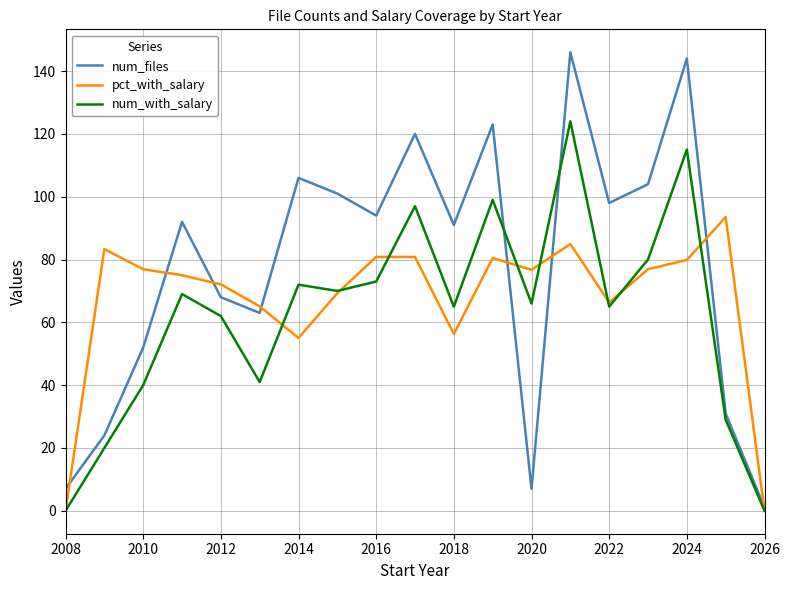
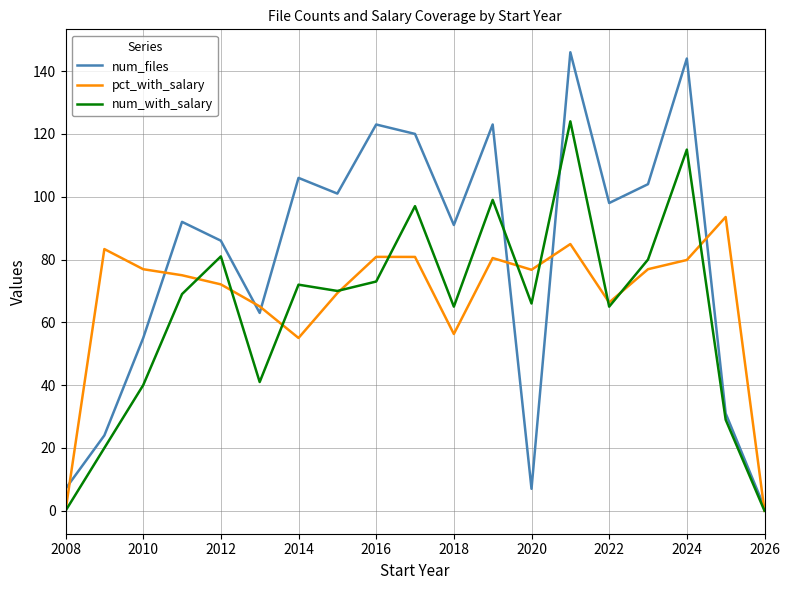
  {
    "num_files": {
      "2008": 7,
-     "2010": 52,
-     "2012": 68,
+     "2010": 55,
+     "2012": 86,
      "2014": 106,
-     "2016": 94,
+     "2016": 123,
      "2018": 91,
      "2020": 7,
      "2022": 98,
      "2024": 144,
      "2026": 1
    },
    "pct_with_salary": {
      "2010": 77,
      "2012": 72,
      "2014": 55,
      "2016": 81,
      "2018": 56,
      "2020": 77,
      "2022": 66,
      "2024": 80
    },
    "num_with_salary": {
      "2010": 40,
-     "2012": 62,
+     "2012": 81,
      "2014": 72,
      "2016": 73,
      "2018": 65,
      "2020": 66,
      "2022": 65,
      "2024": 115
    }
  }
